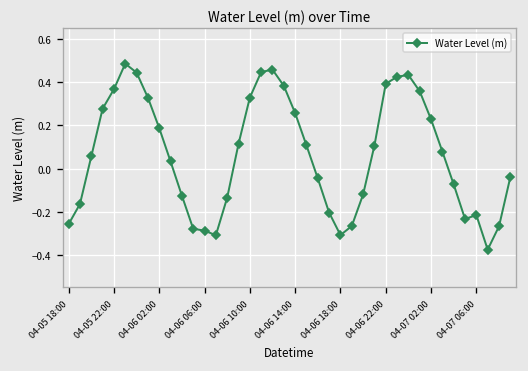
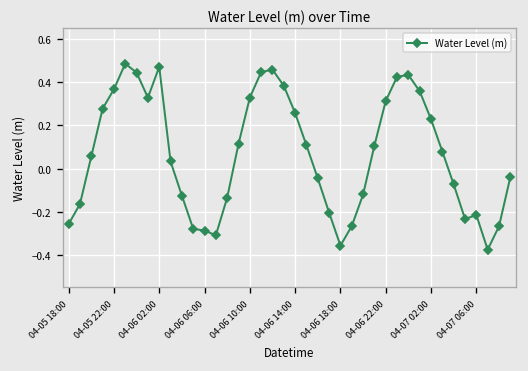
  {
    "04-05 18:00": -0.26,
    "04-05 22:00": 0.37,
-   "04-06 02:00": 0.19,
+   "04-06 02:00": 0.47,
    "04-06 06:00": -0.29,
    "04-06 10:00": 0.33,
    "04-06 14:00": 0.26,
-   "04-06 18:00": -0.31,
-   "04-06 22:00": 0.39,
+   "04-06 18:00": -0.36,
+   "04-06 22:00": 0.31,
    "04-07 02:00": 0.23,
    "04-07 06:00": -0.22
  }
